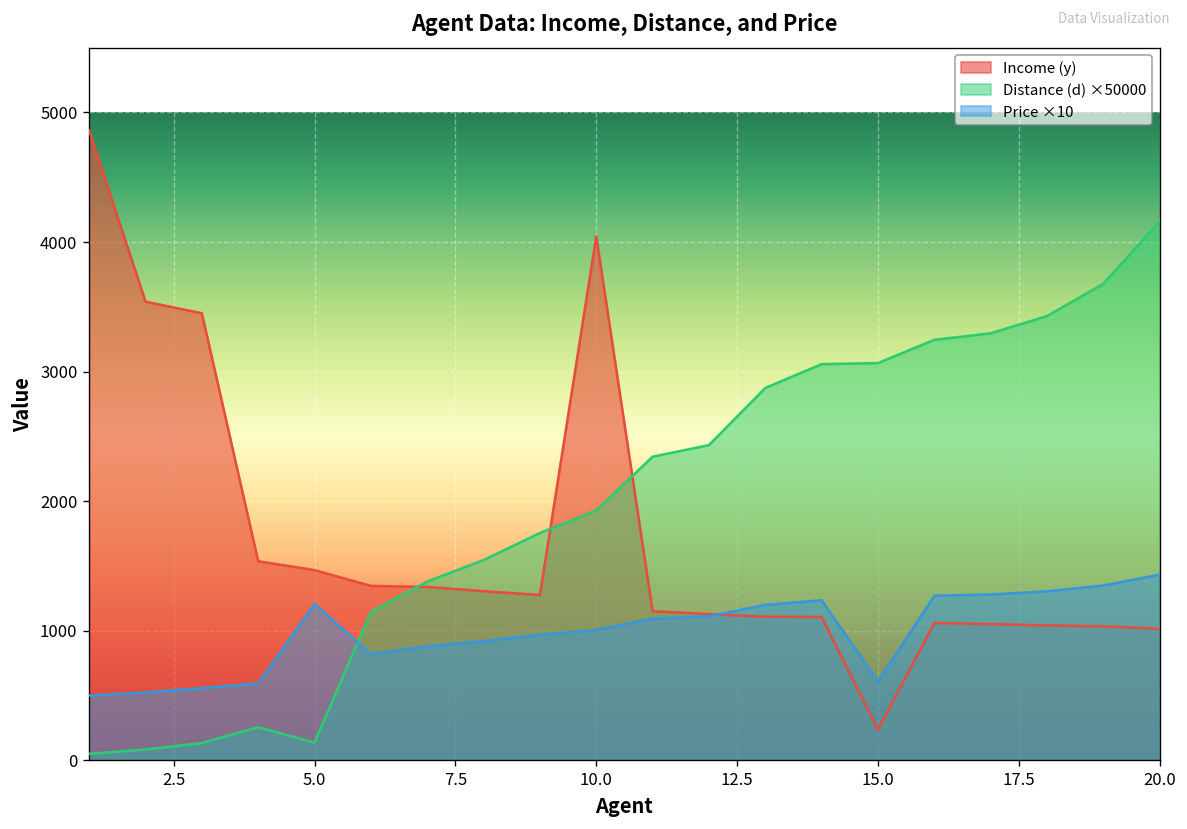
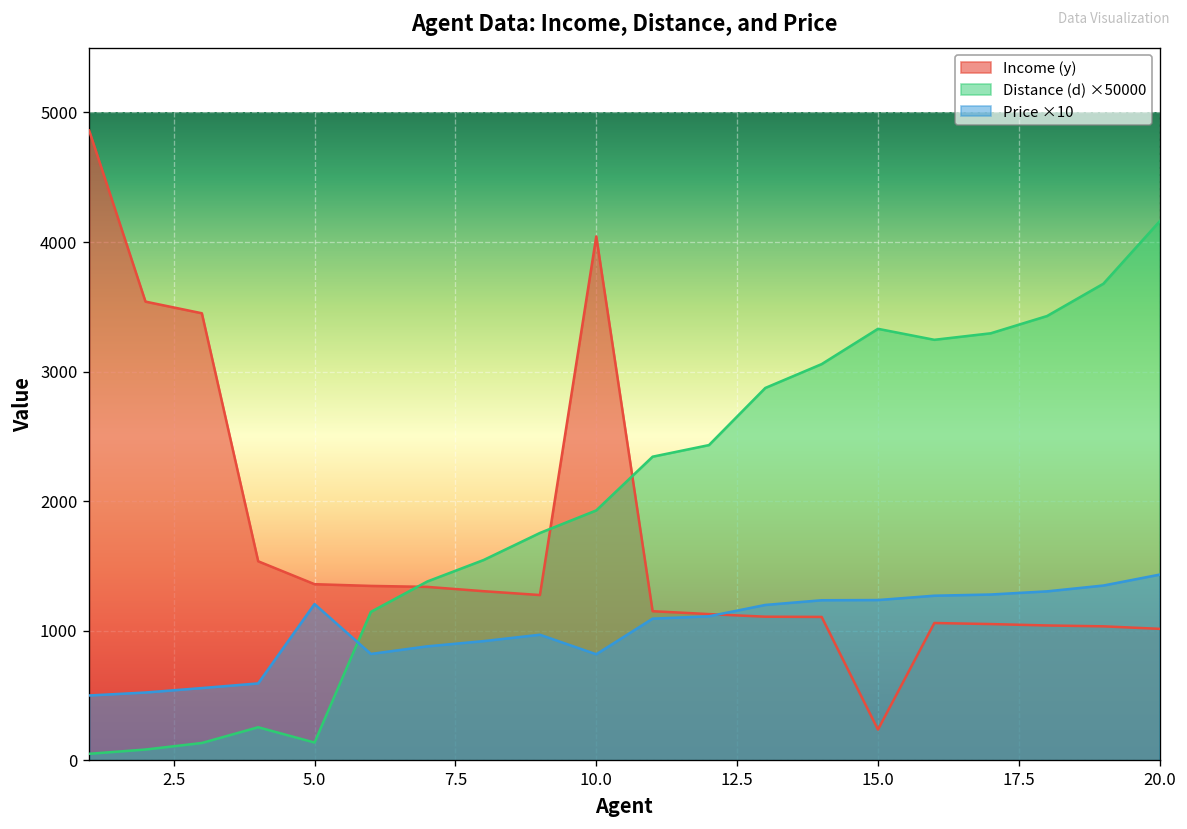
  {
    "Income (y)": {
-     "5.0": 1470,
+     "5.0": 1360,
      "10.0": 4040,
      "15.0": 240,
      "20.0": 1010
    },
    "Distance (d) ×50000": {
      "5.0": 140,
      "10.0": 1930,
-     "15.0": 3070,
+     "15.0": 3330,
      "20.0": 4160
    },
    "Price ×10": {
      "5.0": 1210,
-     "10.0": 1010,
-     "15.0": 610,
+     "10.0": 820,
+     "15.0": 1240,
      "20.0": 1430
    }
  }
